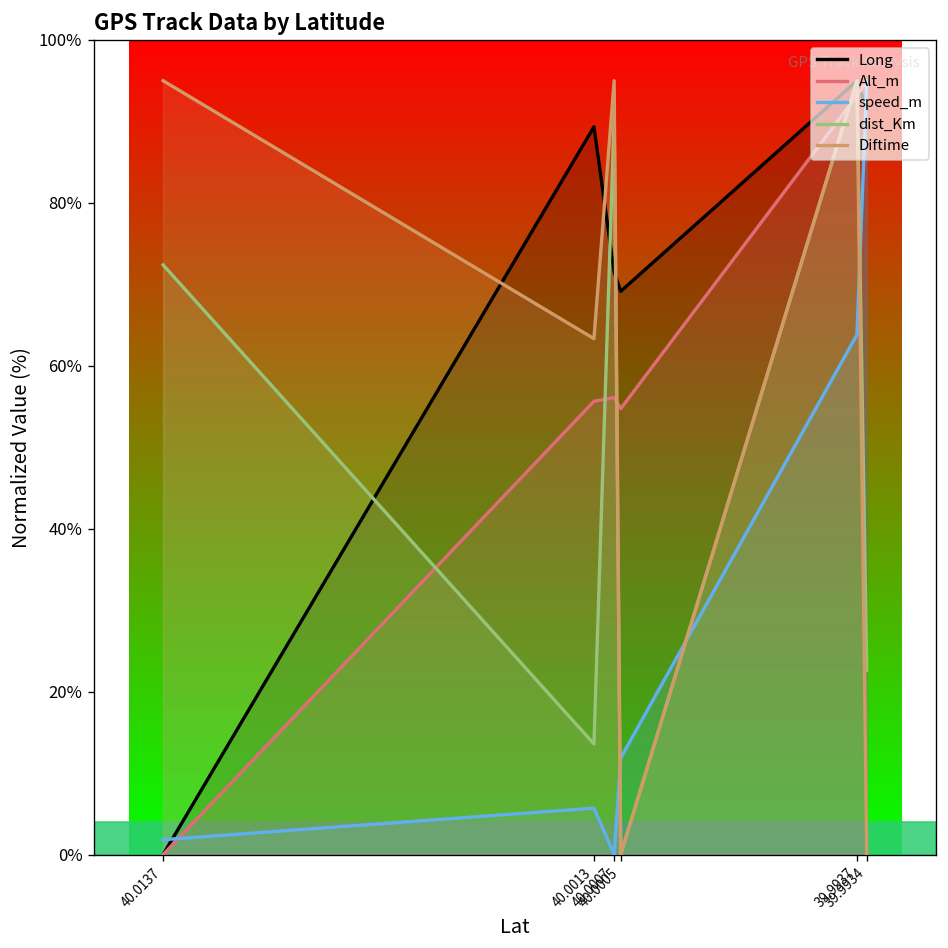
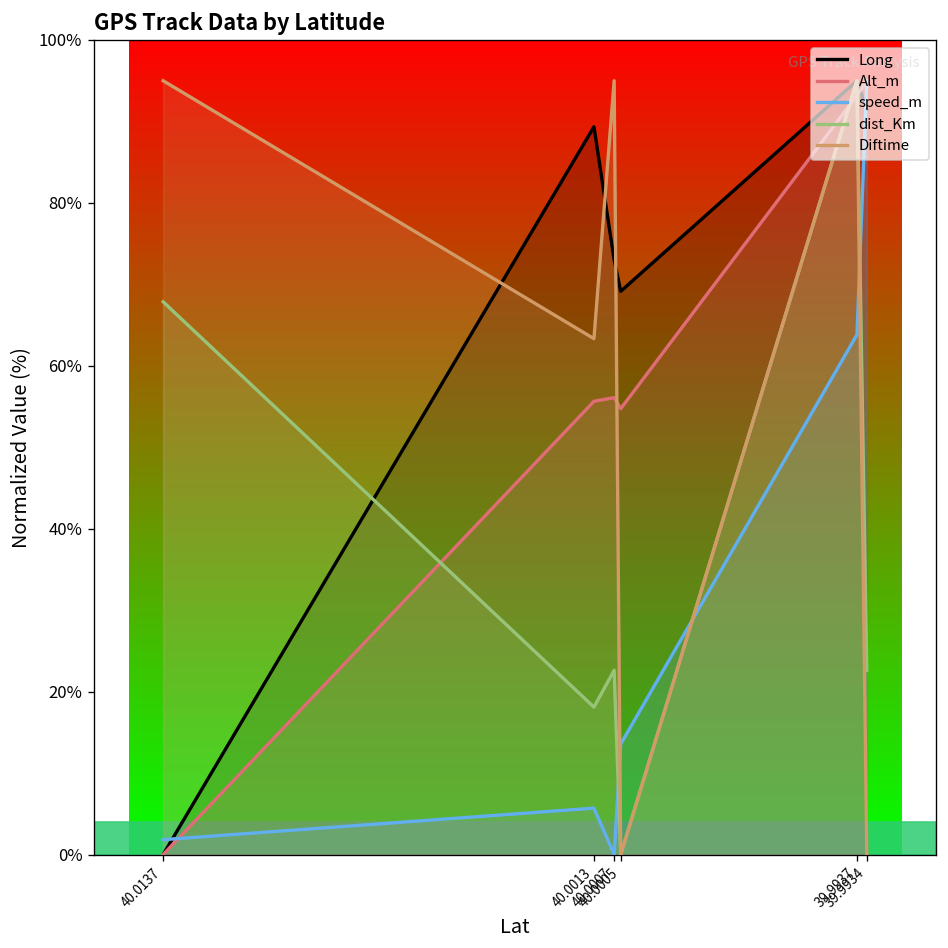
  {
    "Long": {
      "40.0013": "89%",
-     "40.0007": "71%",
+     "40.0007": "73%",
      "40.0005": "69%"
    },
    "speed_m": {
      "40.0013": "6%",
-     "40.0005": "12%",
+     "40.0005": "14%",
      "39.9937": "64%"
    },
    "dist_Km": {
-     "40.0137": "72%",
-     "40.0013": "14%",
-     "40.0007": "90%",
+     "40.0137": "68%",
+     "40.0013": "18%",
+     "40.0007": "23%",
      "39.9934": "23%"
    }
  }
